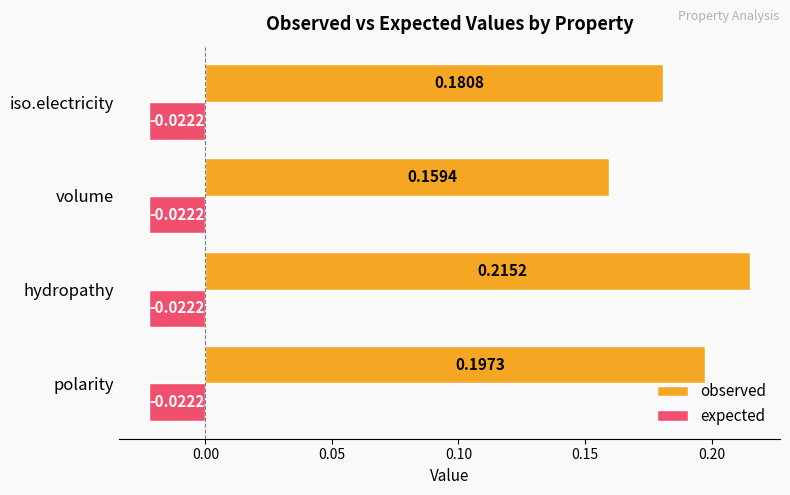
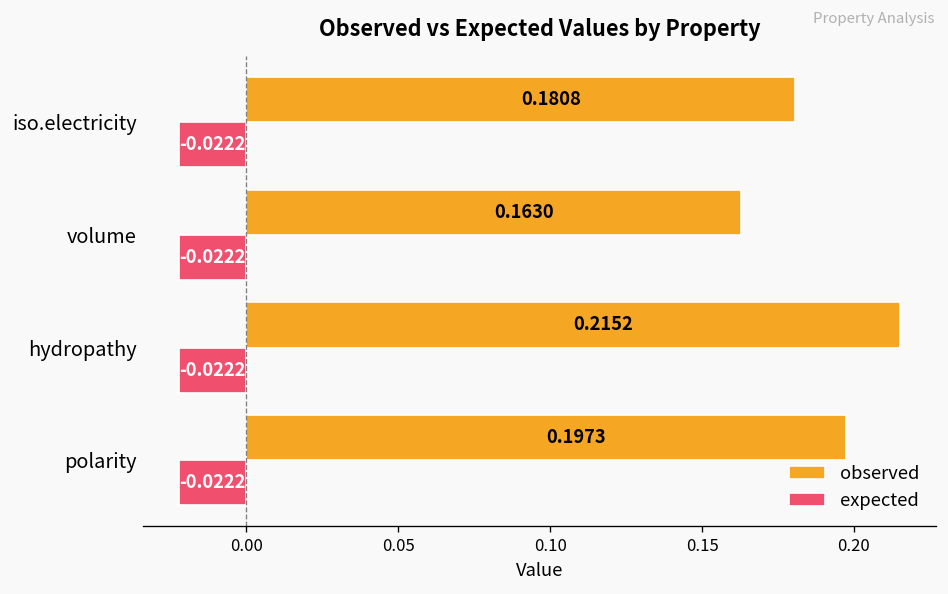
  {
    "observed": {
      "iso.electricity": 0.1808,
-     "volume": 0.1594,
+     "volume": 0.1630,
      "hydropathy": 0.2152,
      "polarity": 0.1973
    },
    "expected": {
      "iso.electricity": -0.0222,
      "volume": -0.0222,
      "hydropathy": -0.0222,
      "polarity": -0.0222
    }
  }
